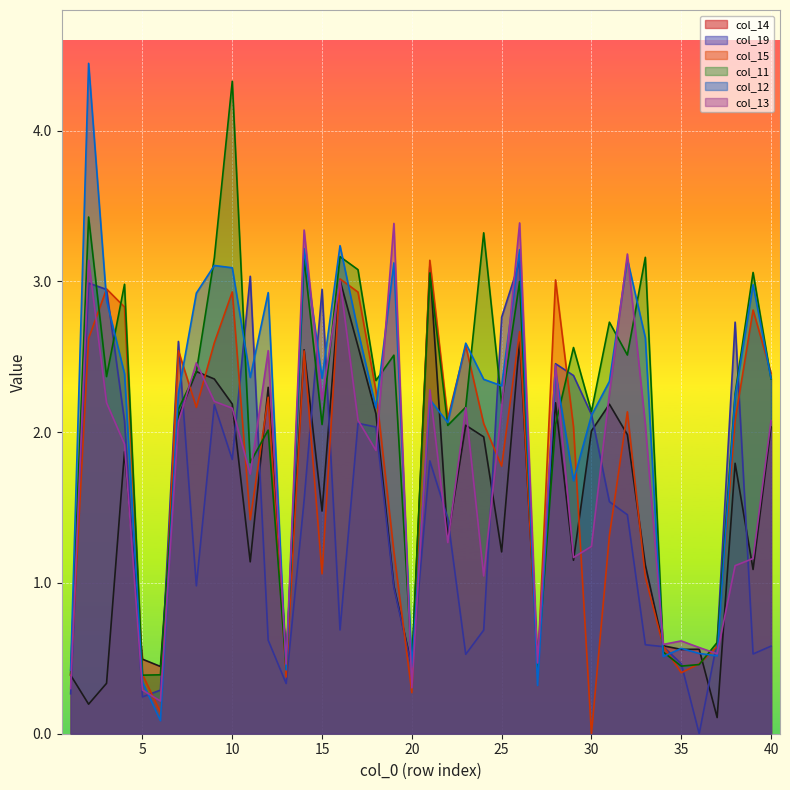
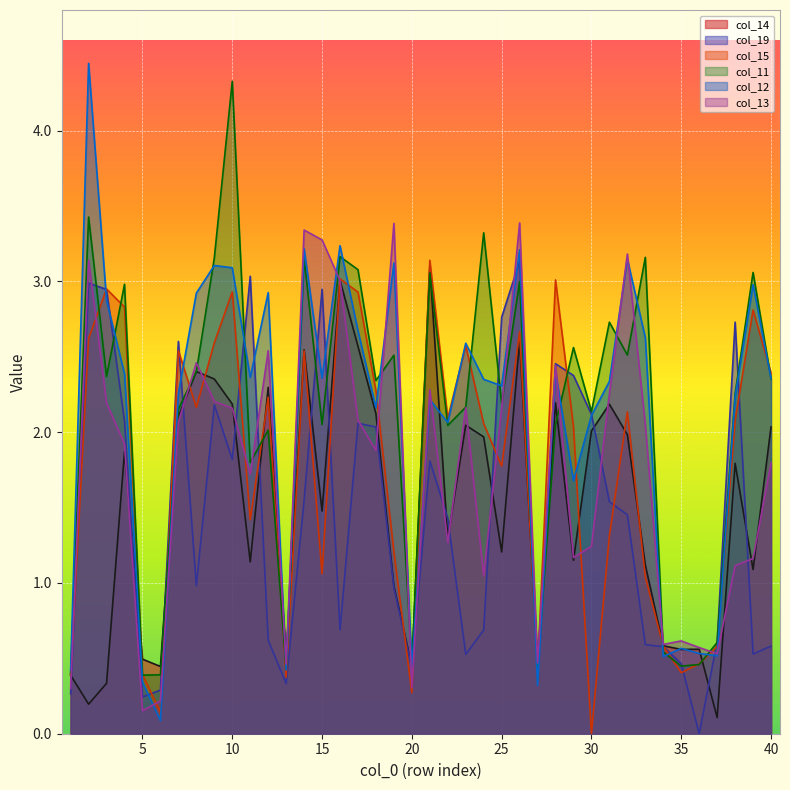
  {
    "col_11": {
      "10": 4.33,
      "15": 2.05,
      "25": 2.19,
      "30": 2.14
    },
    "col_13": {
-     "5": 0.29,
+     "5": 0.15,
      "10": 2.16,
-     "15": 2.22,
+     "15": 3.28,
      "20": 0.30,
      "25": 2.16,
      "30": 1.24,
      "35": 0.62,
-     "40": 2.08
+     "40": 1.79
    }
  }
